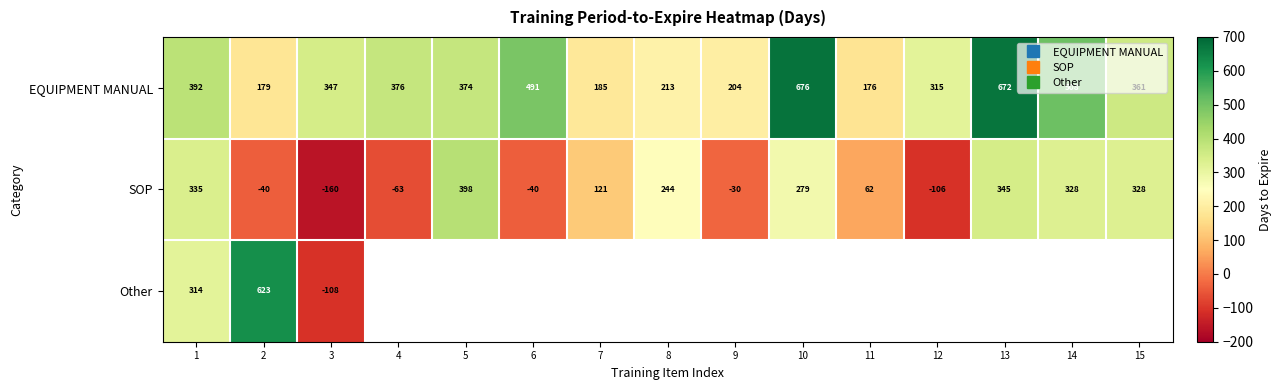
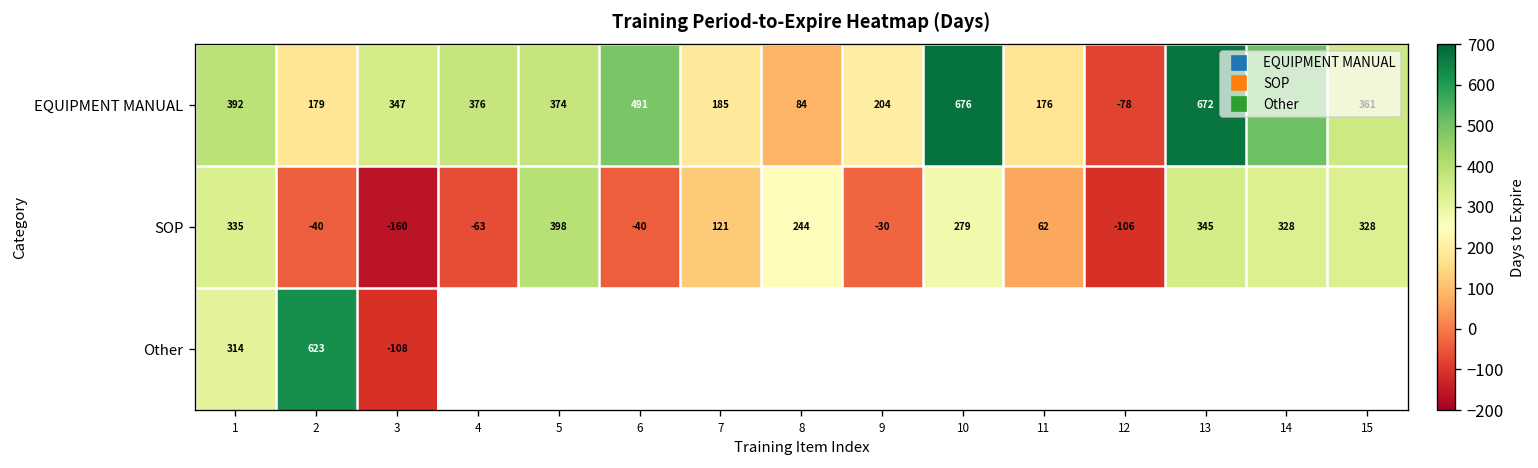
  {
    "EQUIPMENT MANUAL": {
      "1": 392,
      "2": 179,
      "3": 347,
      "4": 376,
      "5": 374,
      "6": 491,
      "7": 185,
-     "8": 213,
+     "8": 84,
      "9": 204,
      "10": 676,
      "11": 176,
-     "12": 315,
+     "12": -78,
      "13": 672
    },
    "SOP": {
      "1": 335,
      "2": -40,
      "3": -160,
      "4": -63,
      "5": 398,
      "6": -40,
      "7": 121,
      "8": 244,
      "9": -30,
      "10": 279,
      "11": 62,
      "12": -106,
      "13": 345,
      "14": 328,
      "15": 328
    },
    "Other": {
      "1": 314,
      "2": 623,
      "3": -108
    }
  }
